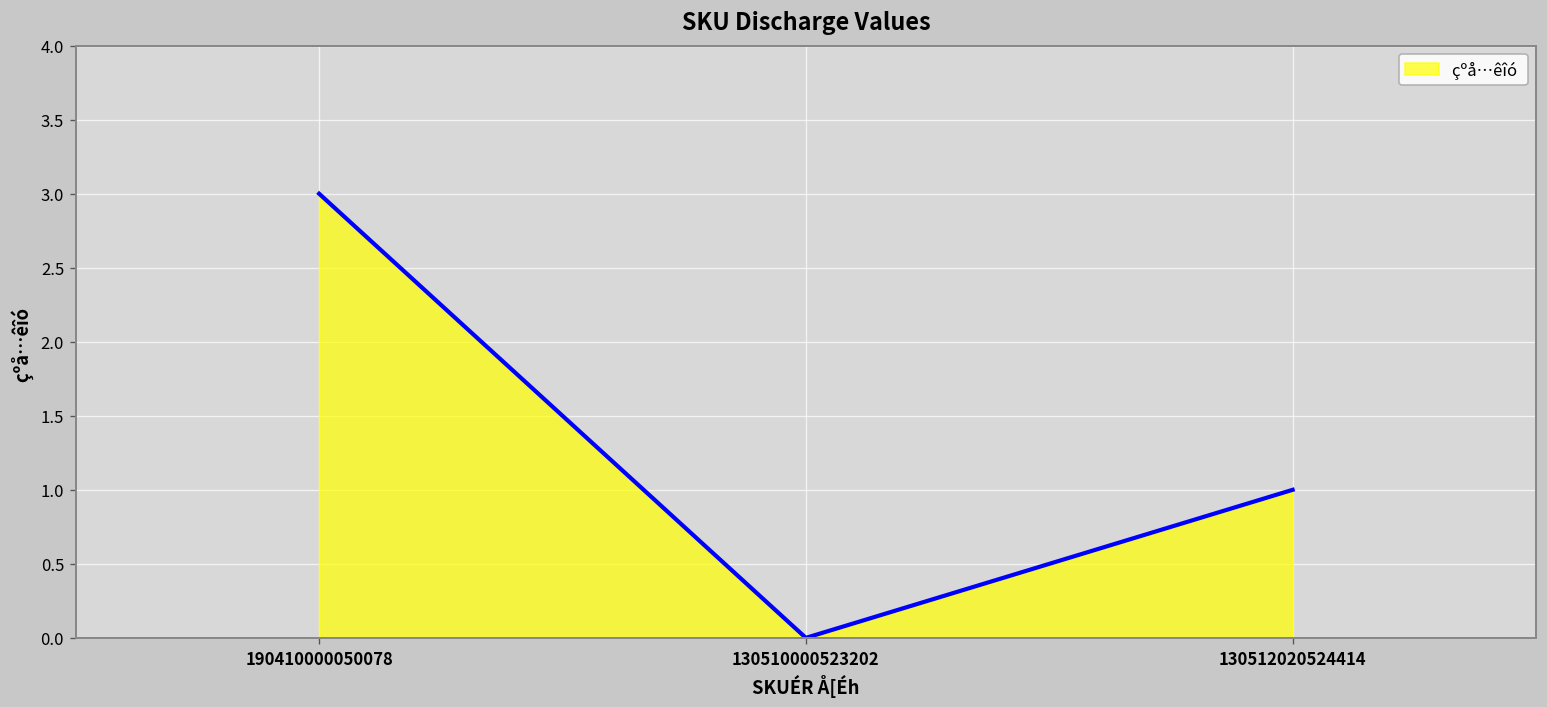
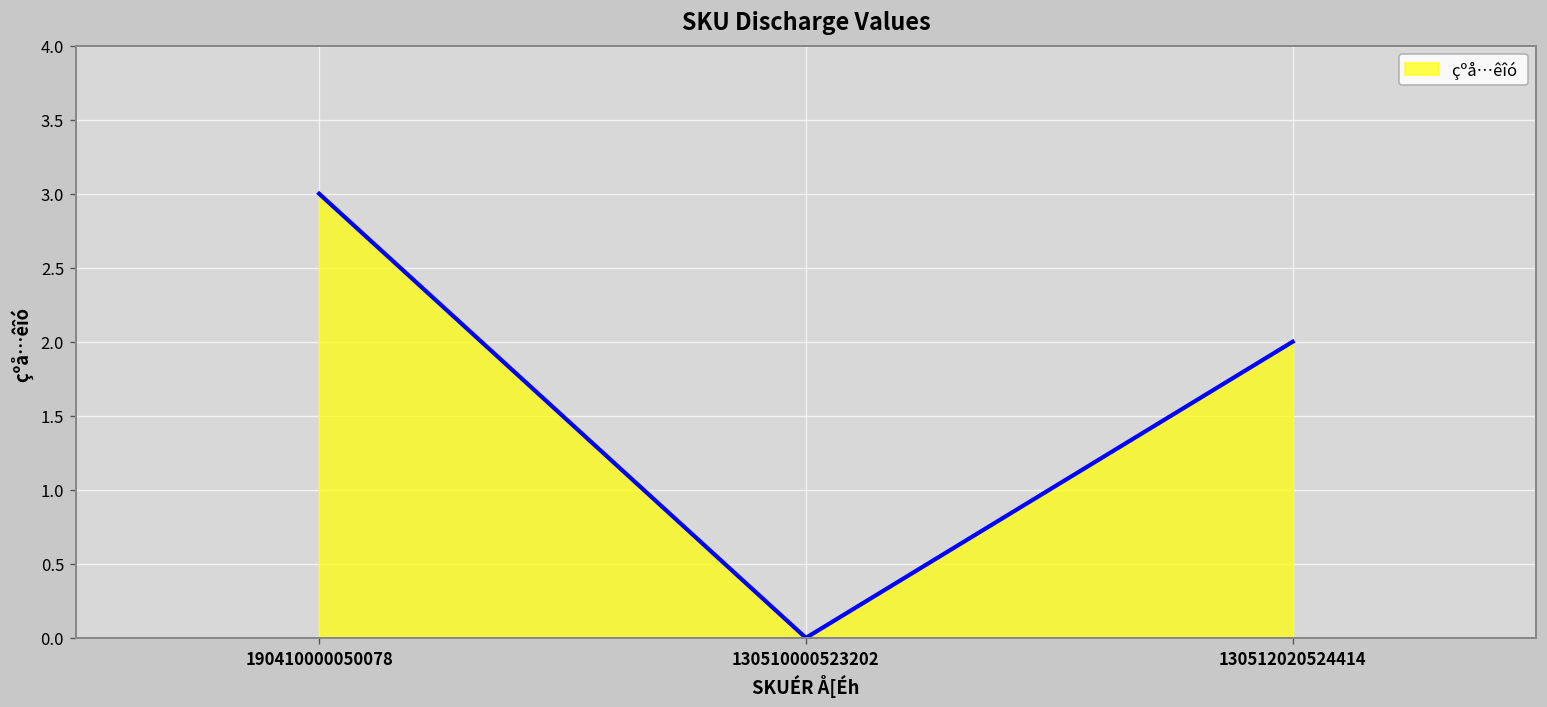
  {
    "190410000050078": 3,
    "130510000523202": 0,
-   "130512020524414": 1
+   "130512020524414": 2
  }
